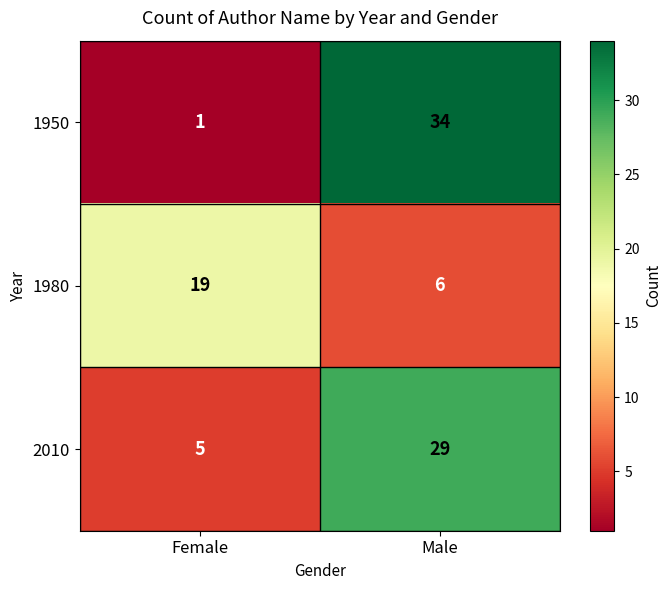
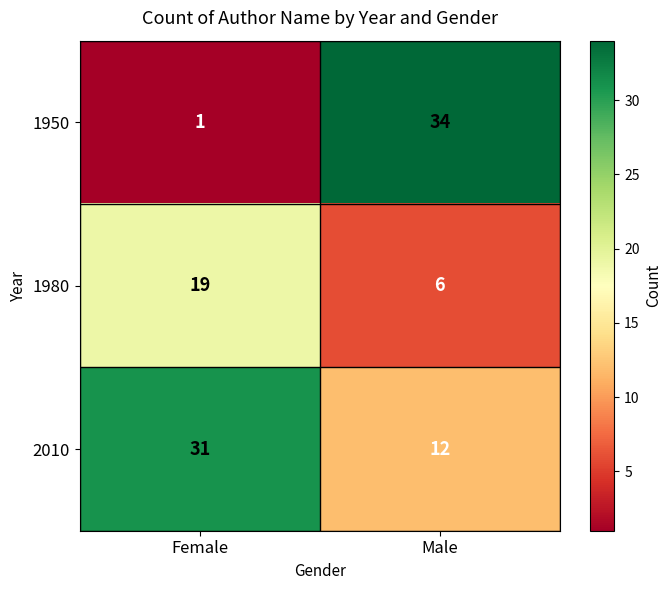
  {
    "1950": {
      "Female": 1,
      "Male": 34
    },
    "1980": {
      "Female": 19,
      "Male": 6
    },
    "2010": {
-     "Female": 5,
-     "Male": 29
+     "Female": 31,
+     "Male": 12
    }
  }
